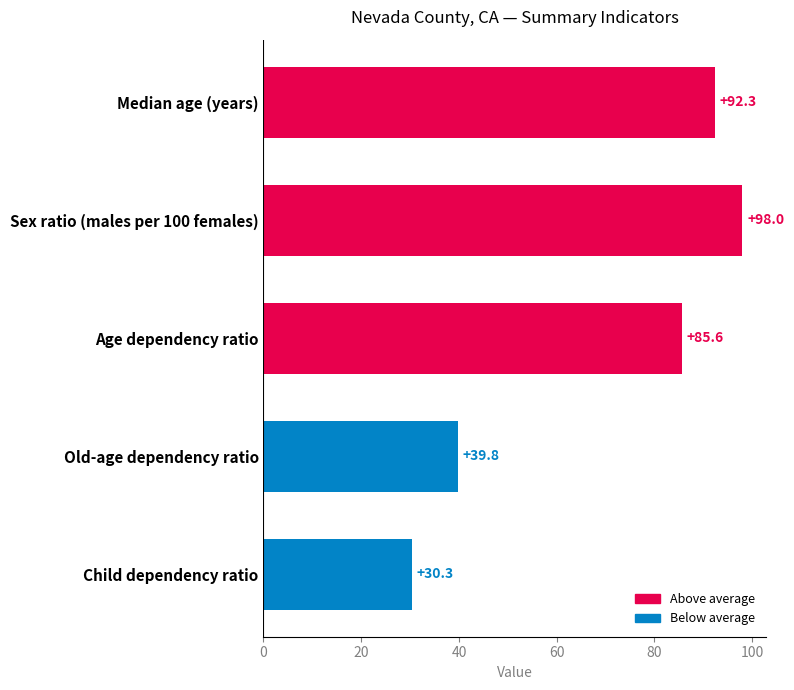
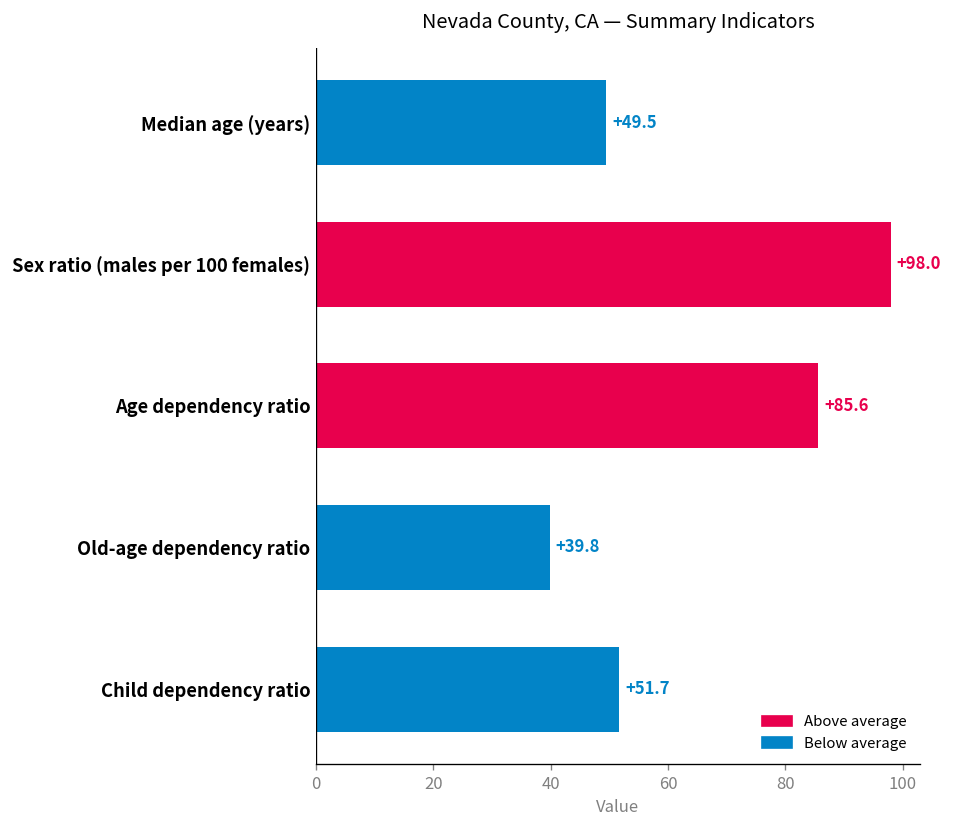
  {
-   "Median age (years)": "+92.3",
+   "Median age (years)": "+49.5",
    "Sex ratio (males per 100 females)": "+98.0",
    "Age dependency ratio": "+85.6",
    "Old-age dependency ratio": "+39.8",
-   "Child dependency ratio": "+30.3"
+   "Child dependency ratio": "+51.7"
  }
